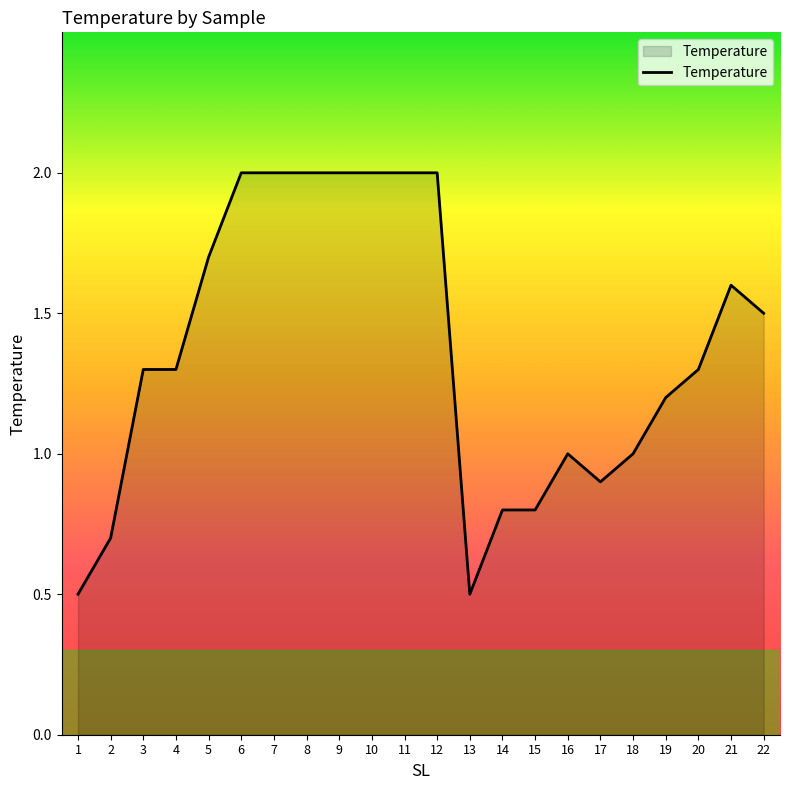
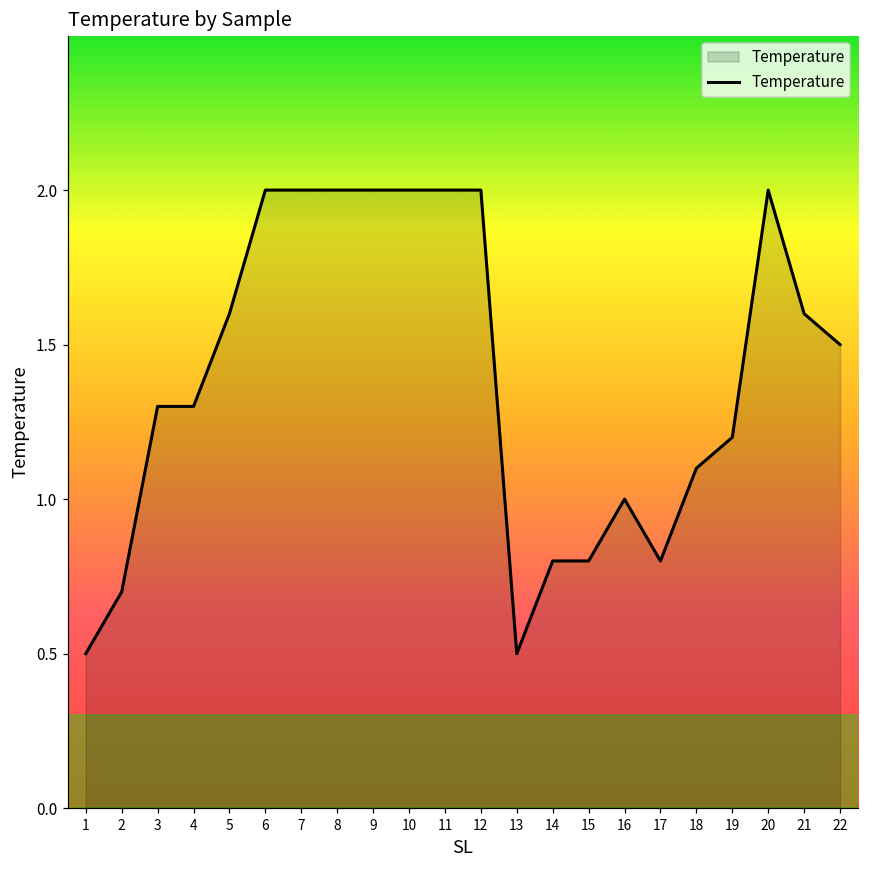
  {
    "1": 0.5,
    "2": 0.7,
    "3": 1.3,
    "4": 1.3,
-   "5": 1.7,
+   "5": 1.6,
    "6": 2.0,
    "7": 2.0,
    "8": 2.0,
    "9": 2.0,
    "10": 2.0,
    "11": 2.0,
    "12": 2.0,
    "13": 0.5,
    "14": 0.8,
    "15": 0.8,
    "16": 1.0,
-   "17": 0.9,
-   "18": 1.0,
+   "17": 0.8,
+   "18": 1.1,
    "19": 1.2,
-   "20": 1.3,
+   "20": 2.0,
    "21": 1.6,
    "22": 1.5
  }
